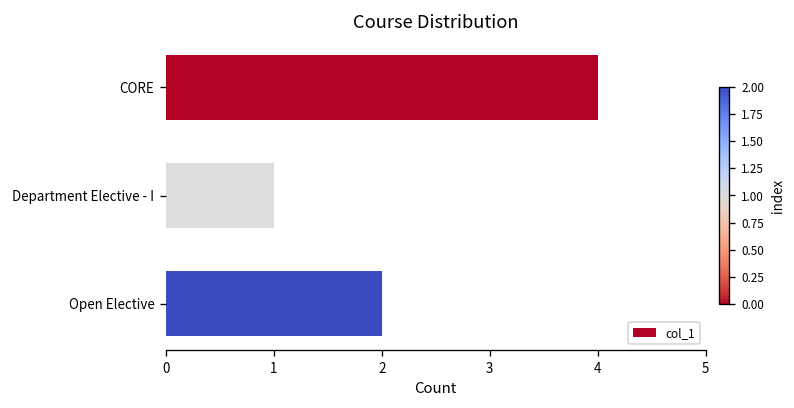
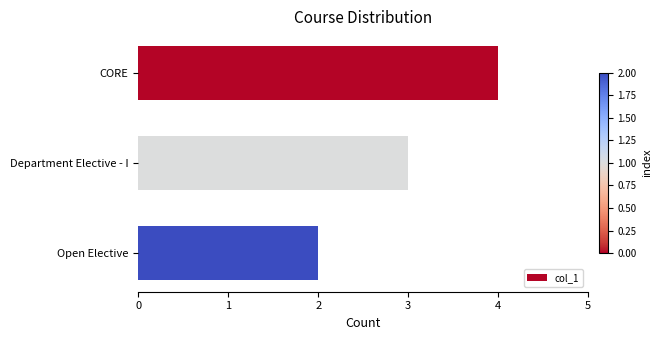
  {
    "CORE": 4,
-   "Department Elective - I": 1,
+   "Department Elective - I": 3,
    "Open Elective": 2
  }
